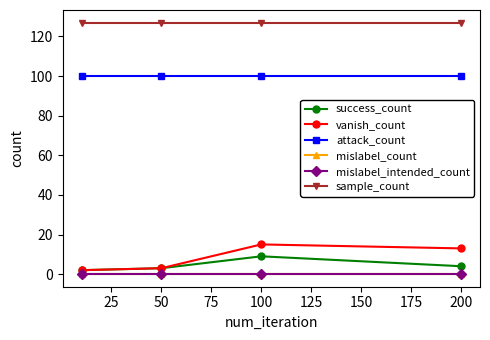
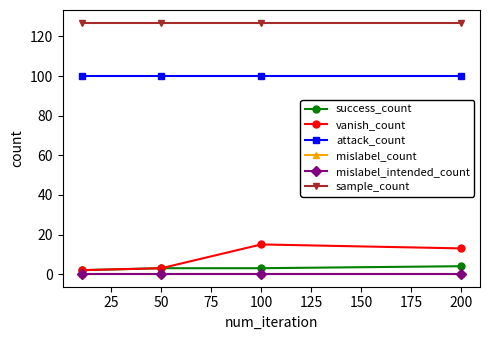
  {
    "success_count": {
-     "100": 9,
+     "100": 3,
      "200": 4
    },
    "vanish_count": {
      "100": 15,
      "200": 13
    },
    "attack_count": {
      "50": 100,
      "100": 100,
      "200": 100
    },
    "mislabel_intended_count": {
      "50": 0,
      "100": 0,
      "200": 0
    },
    "sample_count": {
      "50": 127,
      "100": 127,
      "200": 127
    }
  }
